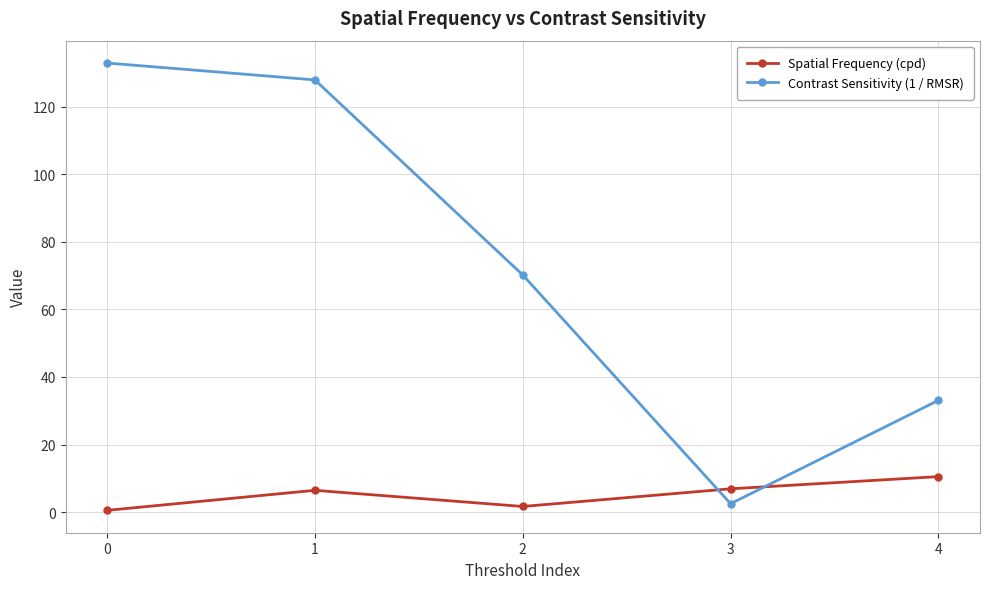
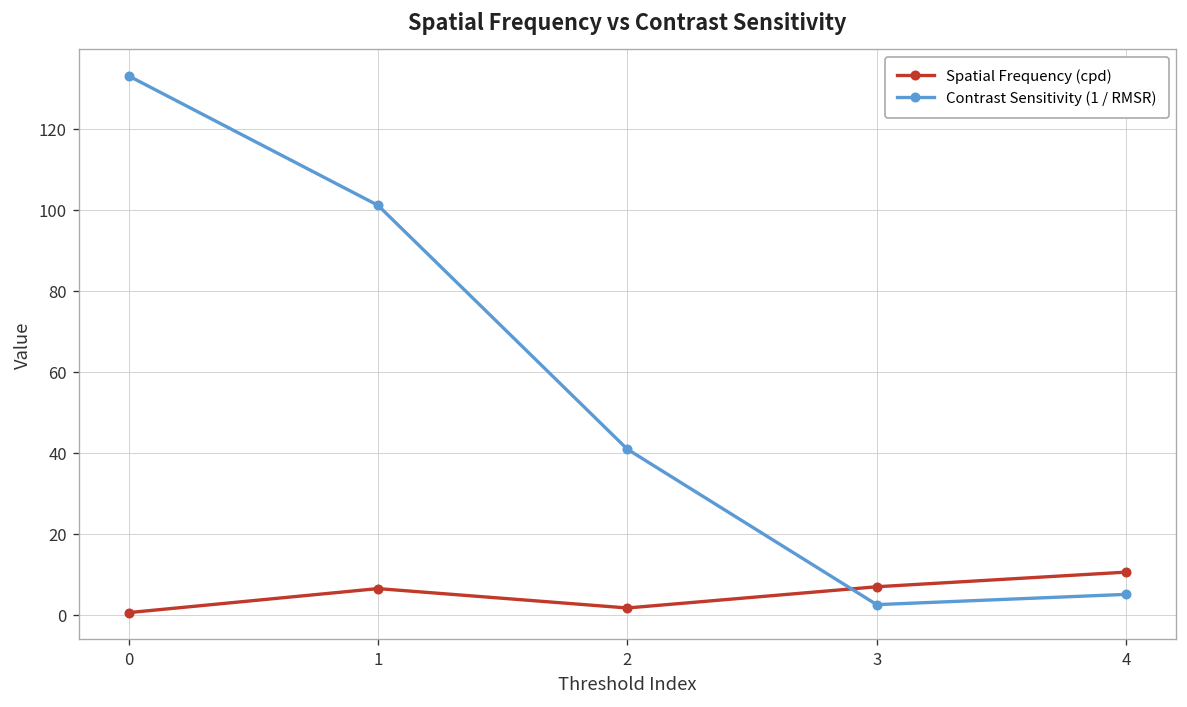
  {
    "Spatial Frequency (cpd)": {
      "0": 0,
      "1": 6,
      "2": 2,
      "3": 7,
      "4": 10
    },
    "Contrast Sensitivity (1 / RMSR)": {
      "0": 133,
-     "1": 128,
-     "2": 70,
+     "1": 101,
+     "2": 41,
      "3": 2,
-     "4": 33
+     "4": 5
    }
  }
